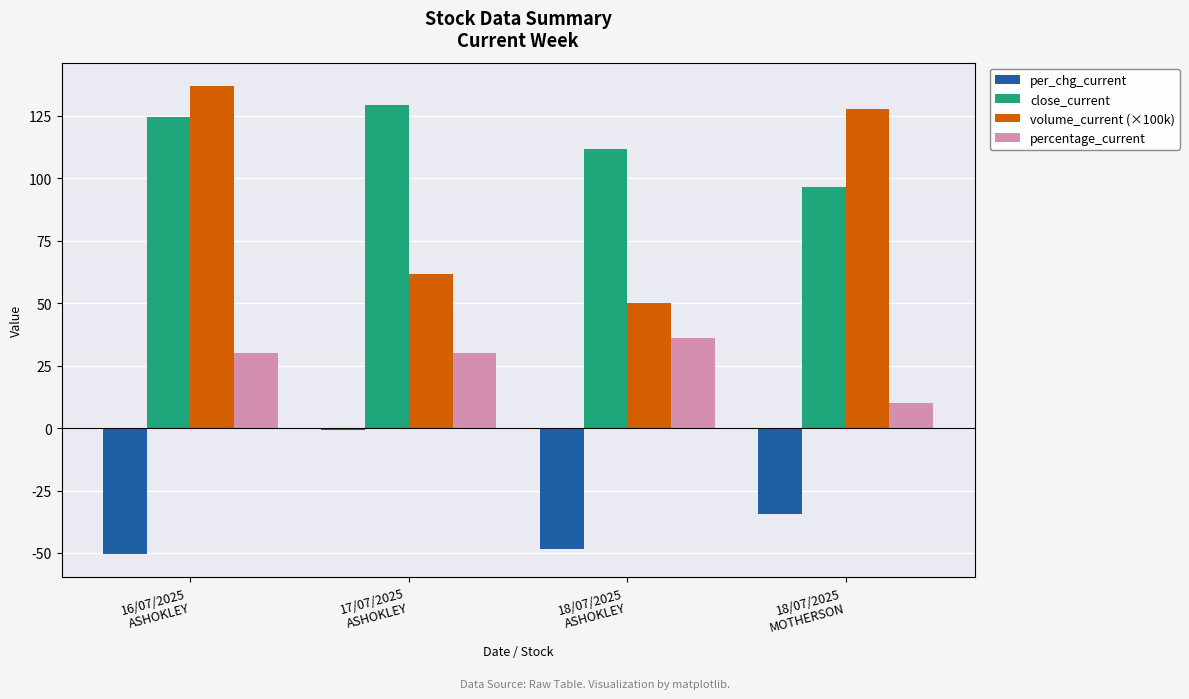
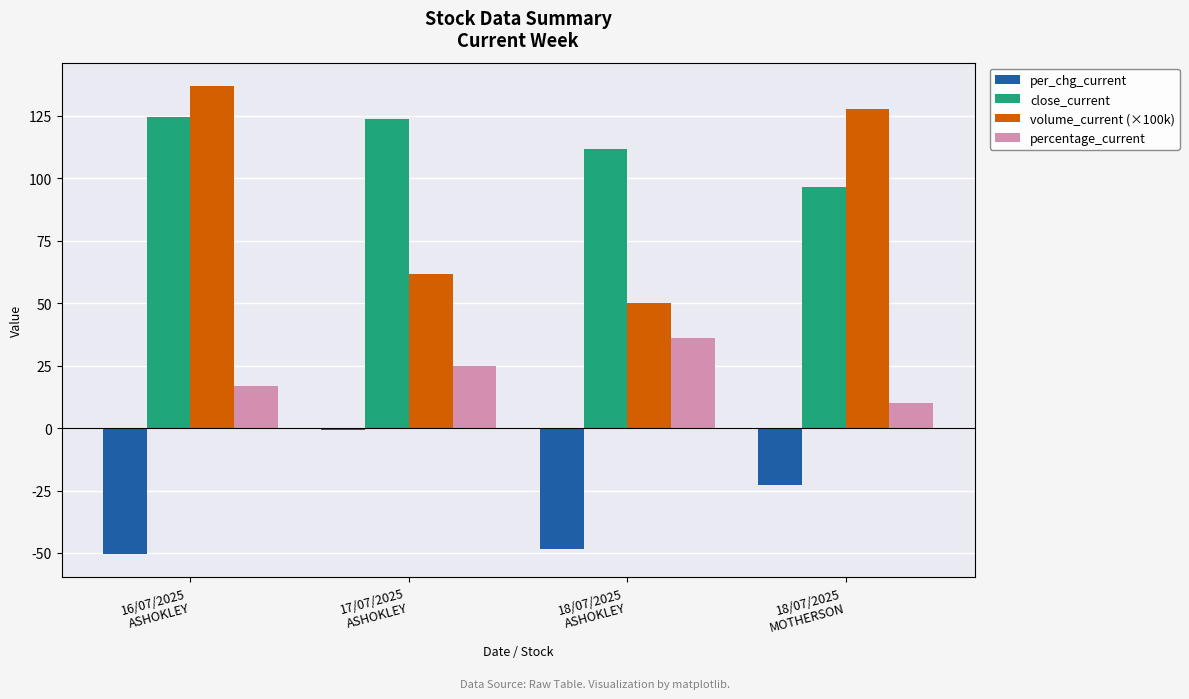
  {
    "per_chg_current": {
      "16/07/2025 ASHOKLEY": -50,
      "18/07/2025 ASHOKLEY": -48,
-     "18/07/2025 MOTHERSON": -34
+     "18/07/2025 MOTHERSON": -23
    },
    "close_current": {
      "16/07/2025 ASHOKLEY": 125,
-     "17/07/2025 ASHOKLEY": 129,
+     "17/07/2025 ASHOKLEY": 124,
      "18/07/2025 ASHOKLEY": 112,
      "18/07/2025 MOTHERSON": 96
    },
    "volume_current (×100k)": {
      "16/07/2025 ASHOKLEY": 137,
      "17/07/2025 ASHOKLEY": 62,
      "18/07/2025 ASHOKLEY": 50,
      "18/07/2025 MOTHERSON": 128
    },
    "percentage_current": {
-     "16/07/2025 ASHOKLEY": 30,
-     "17/07/2025 ASHOKLEY": 30,
+     "16/07/2025 ASHOKLEY": 17,
+     "17/07/2025 ASHOKLEY": 25,
      "18/07/2025 ASHOKLEY": 36,
      "18/07/2025 MOTHERSON": 10
    }
  }
